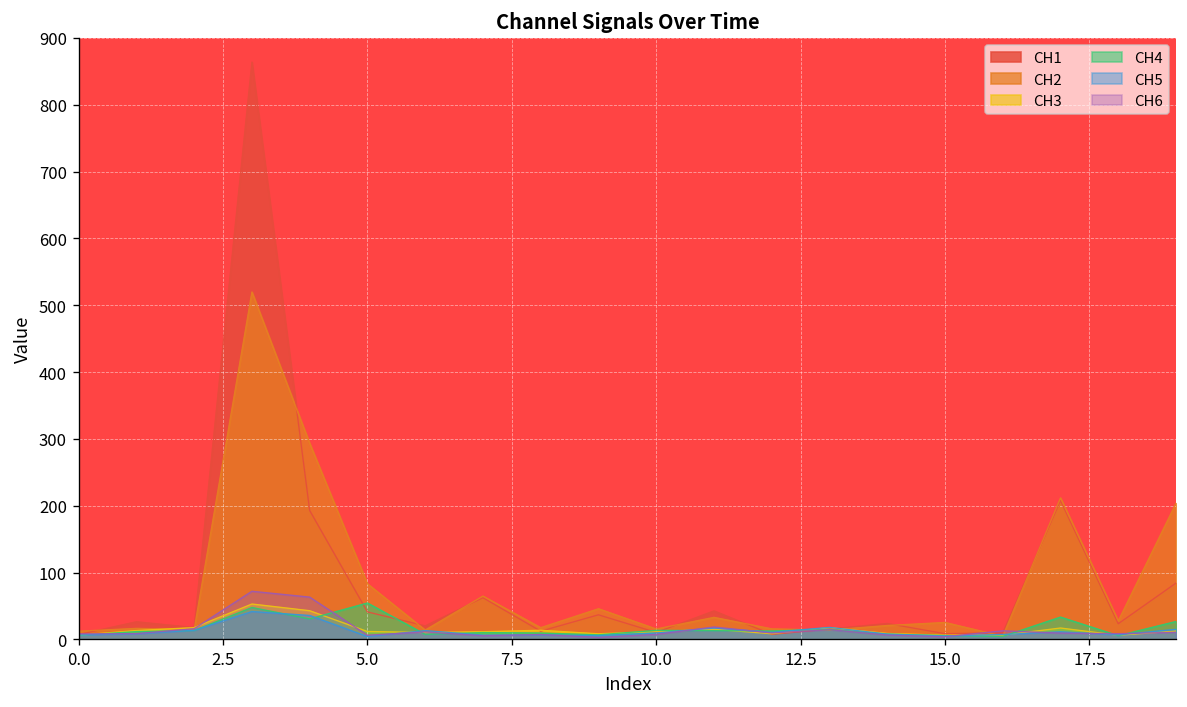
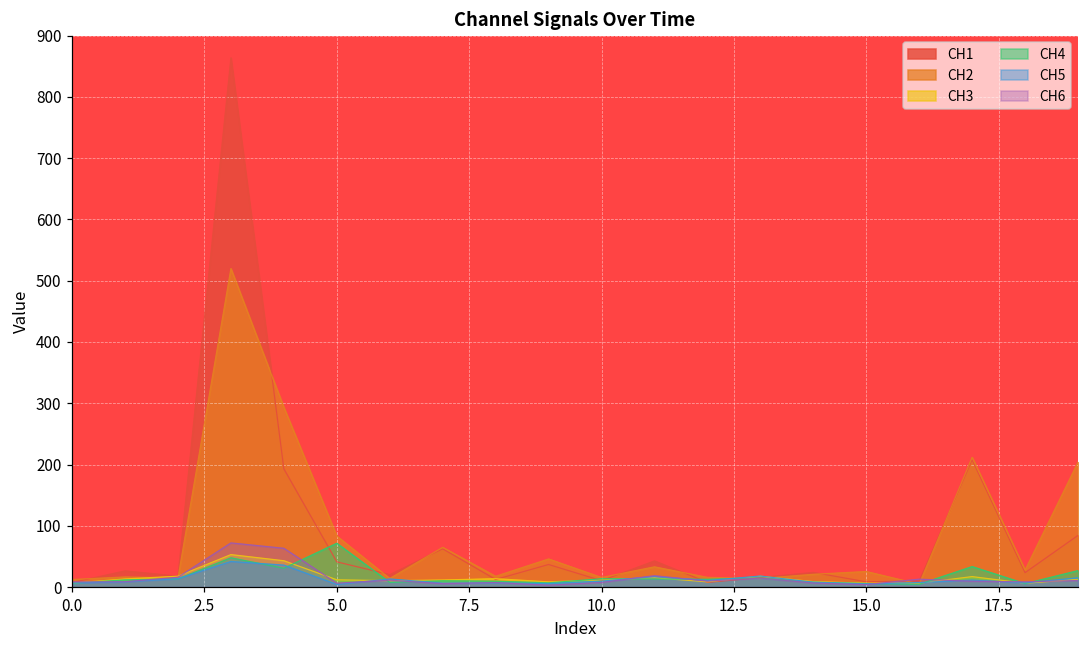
  {
    "CH3": {
      "5.0": 10
    },
    "CH4": {
-     "5.0": 50
+     "5.0": 70
    }
  }
